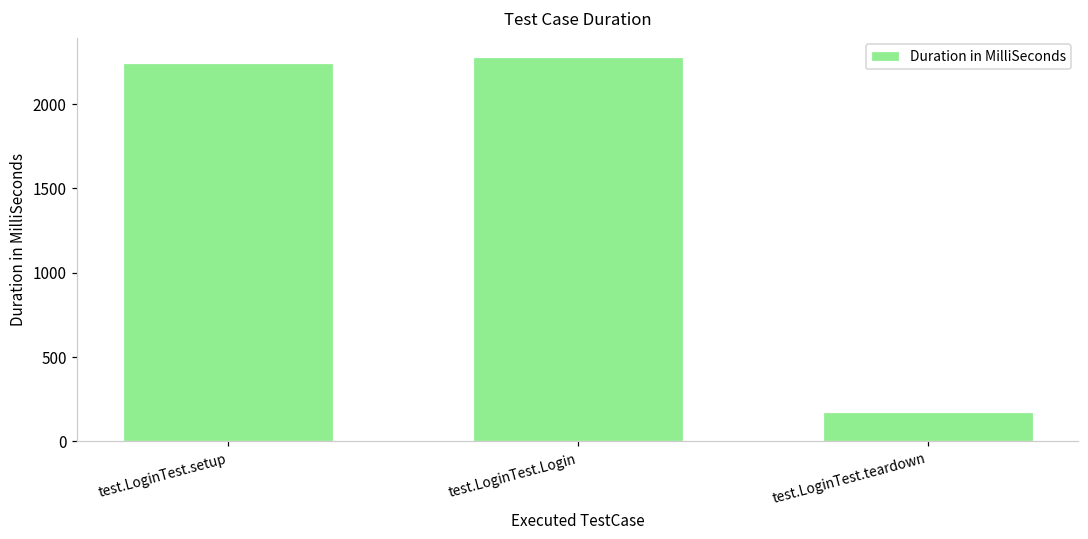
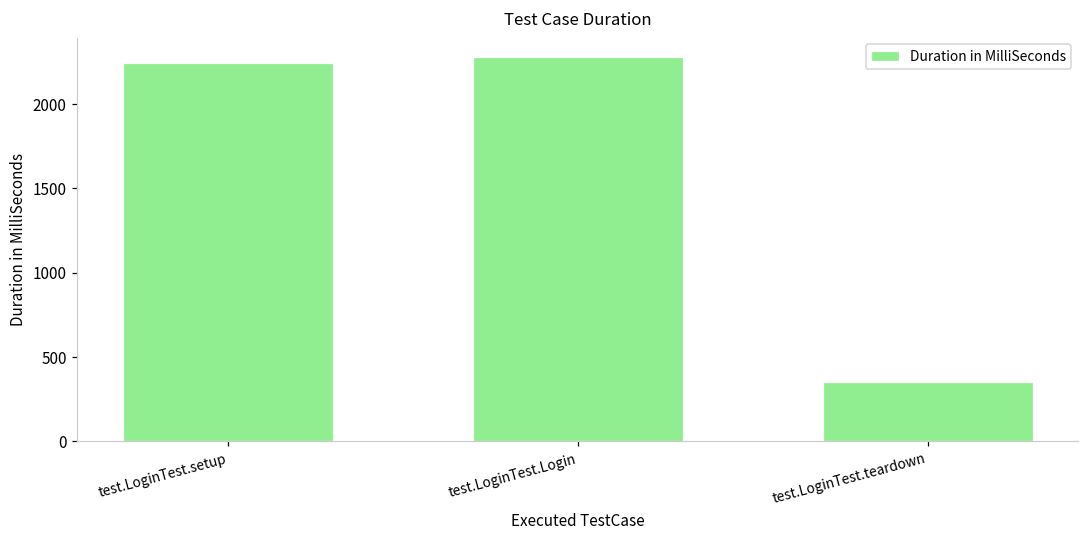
  {
    "test.LoginTest.setup": 2240,
    "test.LoginTest.Login": 2280,
-   "test.LoginTest.teardown": 170
+   "test.LoginTest.teardown": 350
  }
